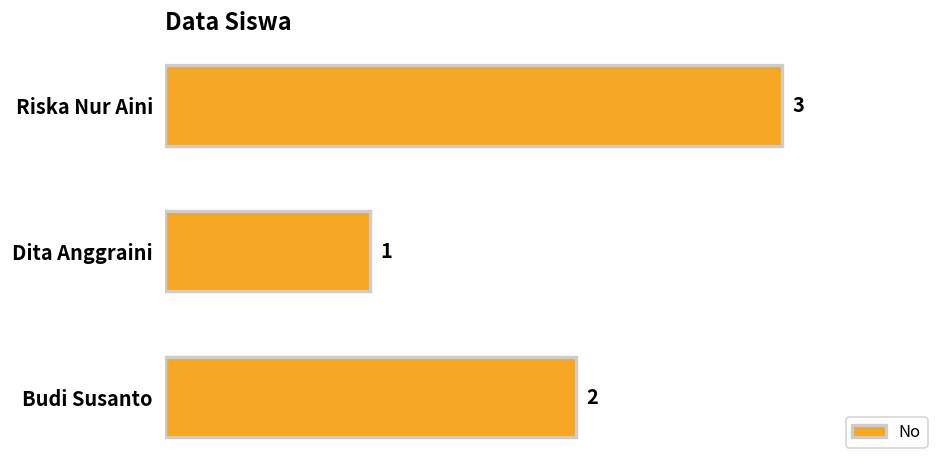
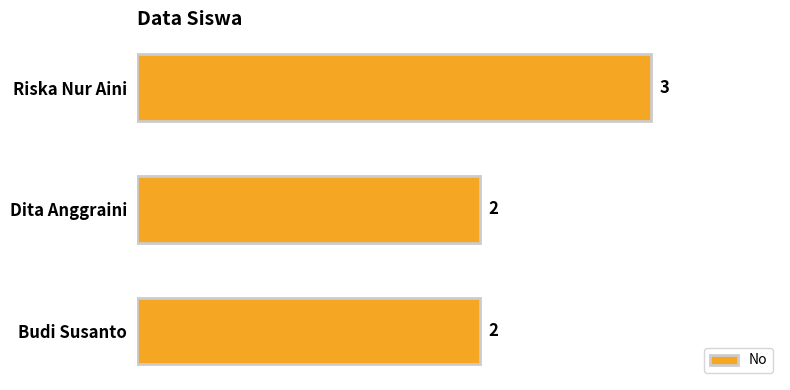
  {
    "Riska Nur Aini": 3,
-   "Dita Anggraini": 1,
+   "Dita Anggraini": 2,
    "Budi Susanto": 2
  }
